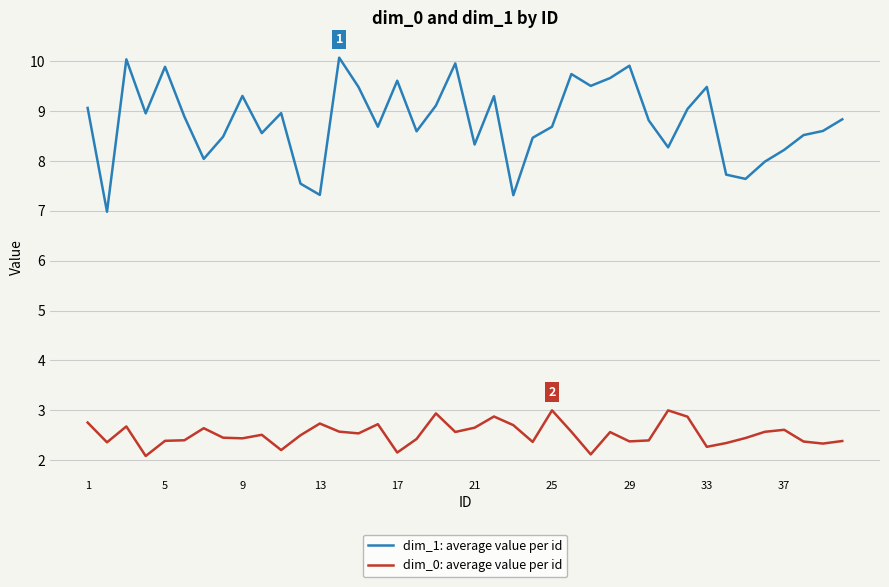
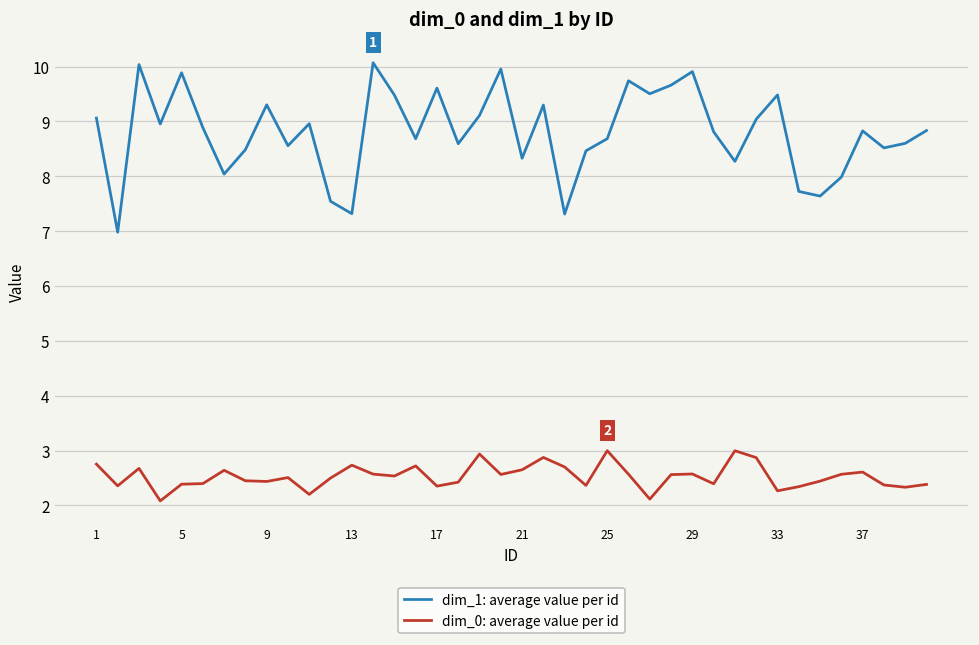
  {
    "dim_1: average value per id": {
      "1": 9.1,
      "5": 9.9,
      "9": 9.3,
      "13": 7.3,
      "17": 9.6,
      "21": 8.3,
      "25": 8.7,
      "29": 9.9,
      "33": 9.5,
-     "37": 8.2
+     "37": 8.8
    },
    "dim_0: average value per id": {
      "1": 2.8,
      "5": 2.4,
      "9": 2.4,
      "13": 2.7,
-     "17": 2.2,
+     "17": 2.4,
      "21": 2.7,
-     "29": 2.4,
+     "29": 2.6,
      "33": 2.3,
      "37": 2.6
    }
  }
